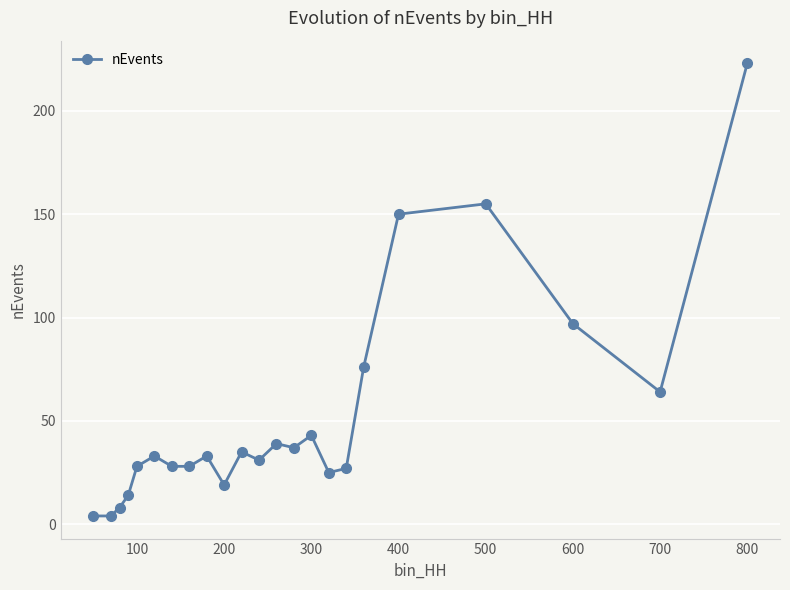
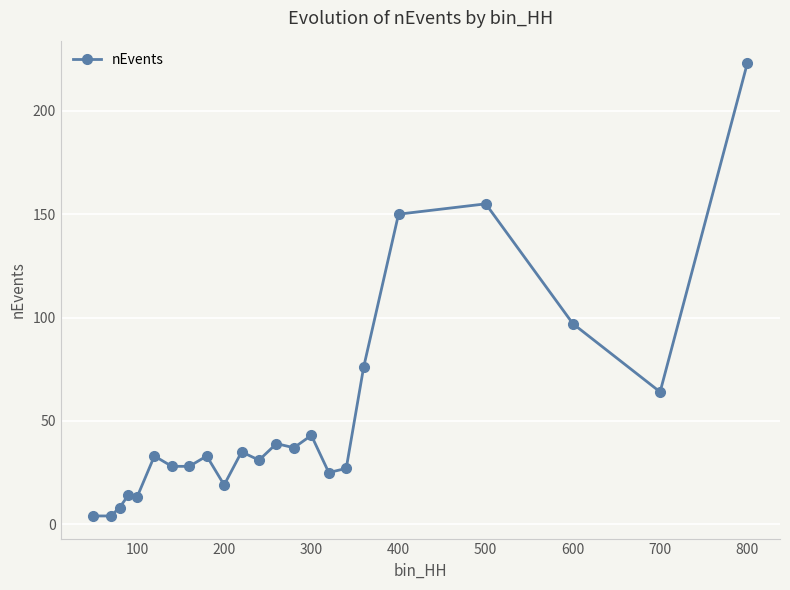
  {
-   "100": 28,
+   "100": 13,
    "200": 19,
    "300": 43,
    "400": 150,
    "500": 155,
    "600": 97,
    "700": 64,
    "800": 223
  }
